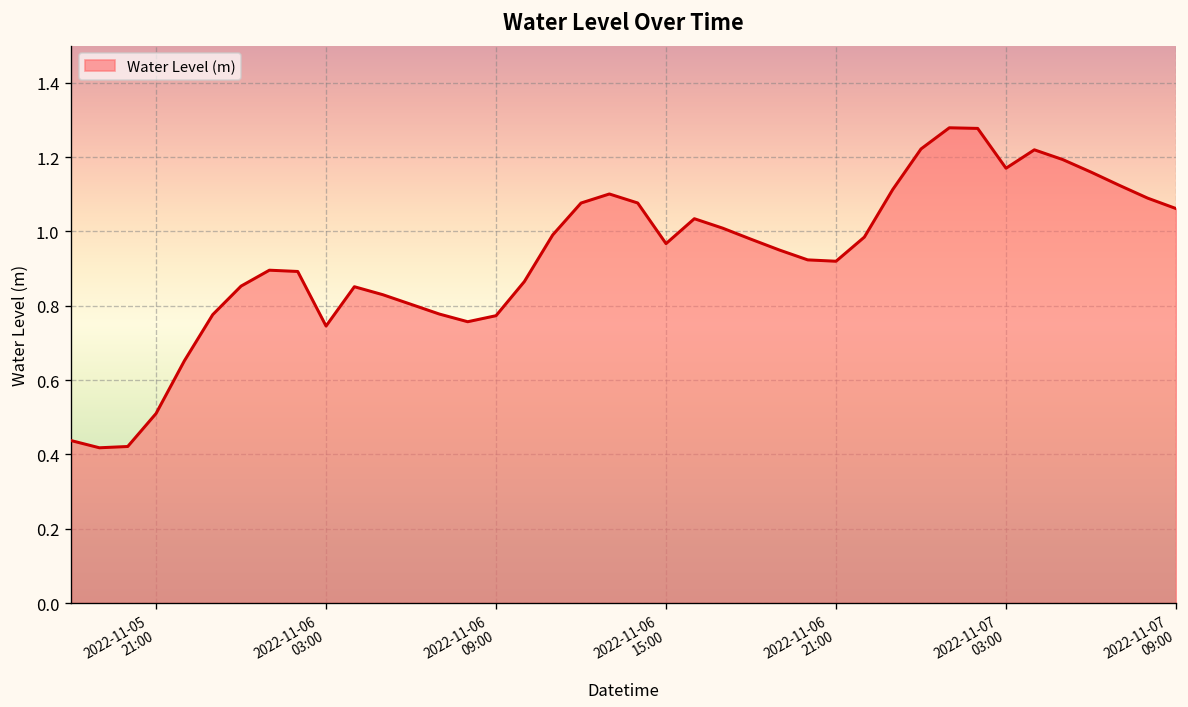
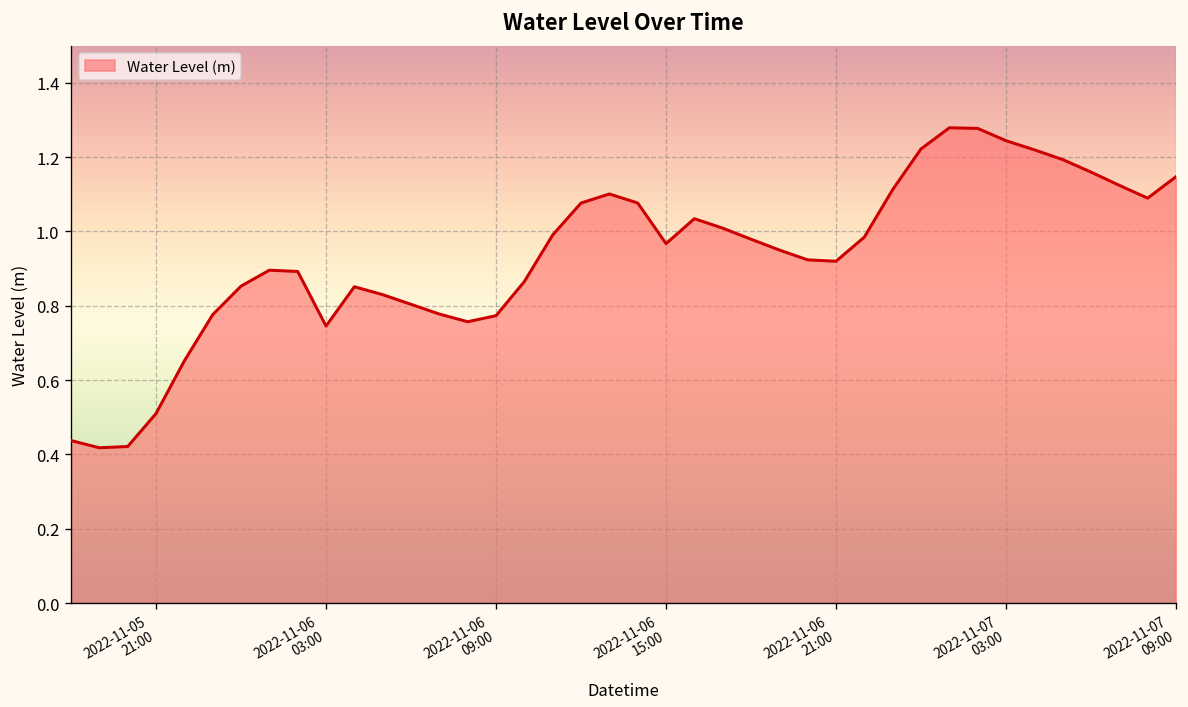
  {
    "2022-11-05 21:00": 0.51,
    "2022-11-06 03:00": 0.75,
    "2022-11-06 09:00": 0.77,
    "2022-11-06 15:00": 0.97,
    "2022-11-06 21:00": 0.92,
-   "2022-11-07 03:00": 1.17,
-   "2022-11-07 09:00": 1.06
+   "2022-11-07 03:00": 1.24,
+   "2022-11-07 09:00": 1.15
  }
